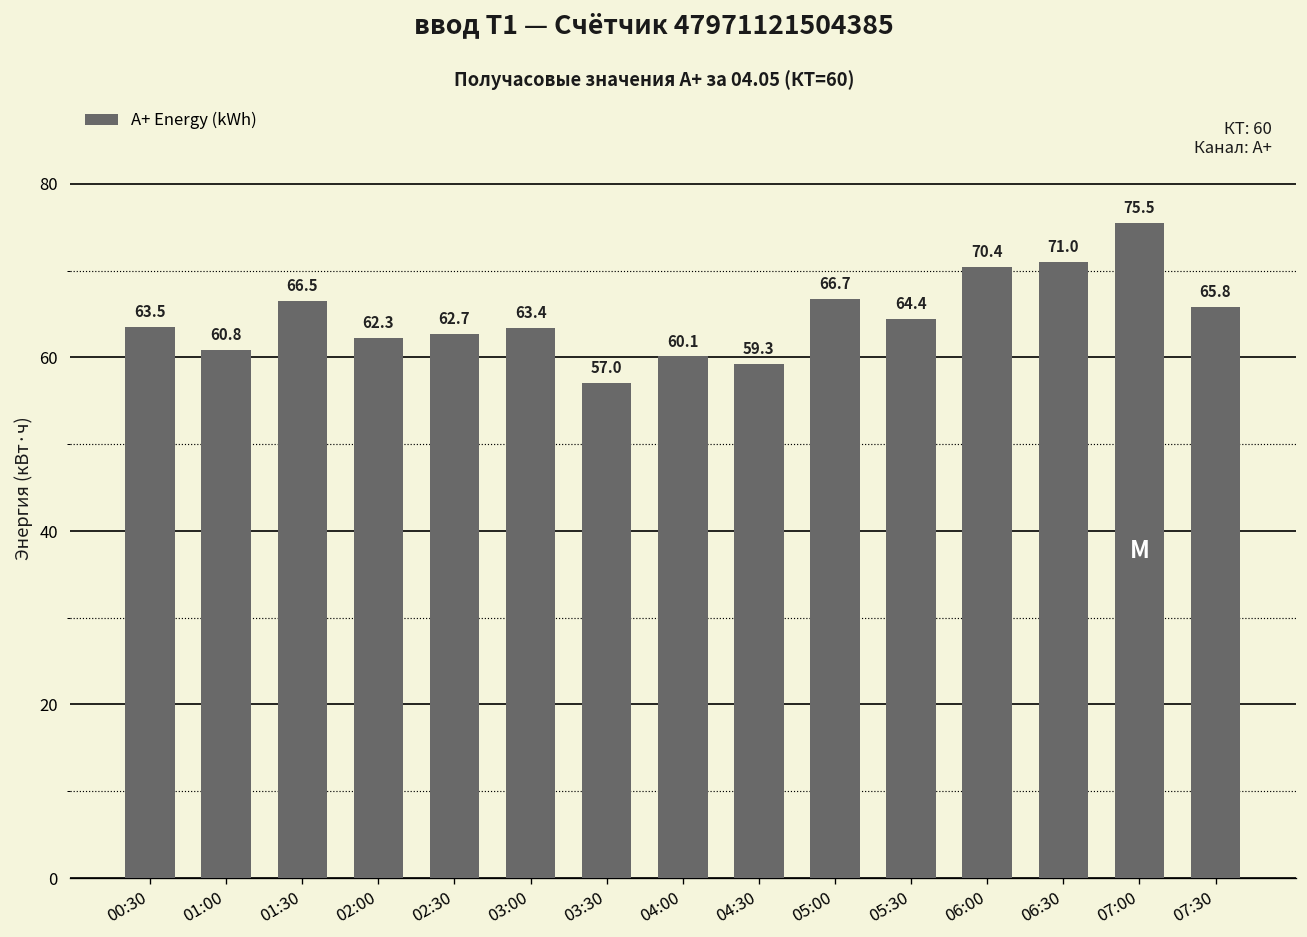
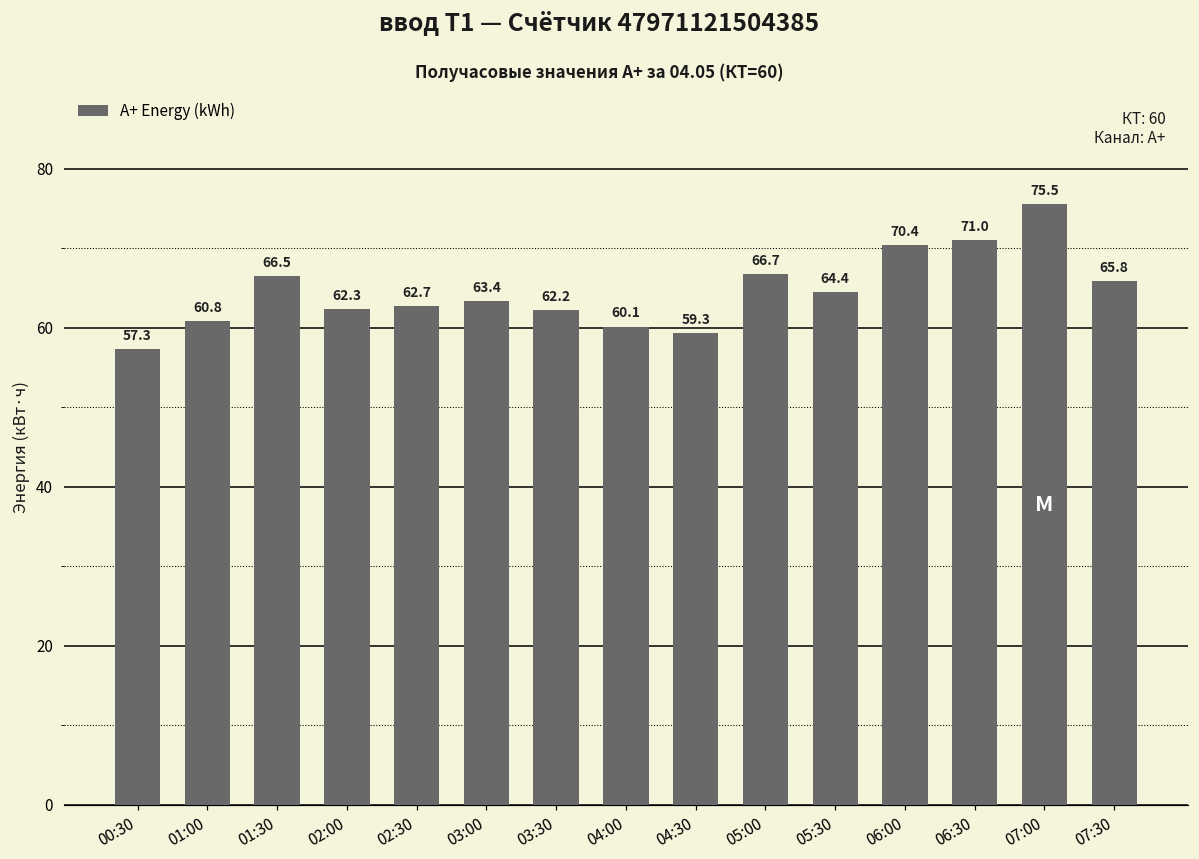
  {
-   "00:30": 63.5,
+   "00:30": 57.3,
    "01:00": 60.8,
    "01:30": 66.5,
    "02:00": 62.3,
    "02:30": 62.7,
    "03:00": 63.4,
-   "03:30": 57.0,
+   "03:30": 62.2,
    "04:00": 60.1,
    "04:30": 59.3,
    "05:00": 66.7,
    "05:30": 64.4,
    "06:00": 70.4,
    "06:30": 71.0,
    "07:00": 75.5,
    "07:30": 65.8
  }
